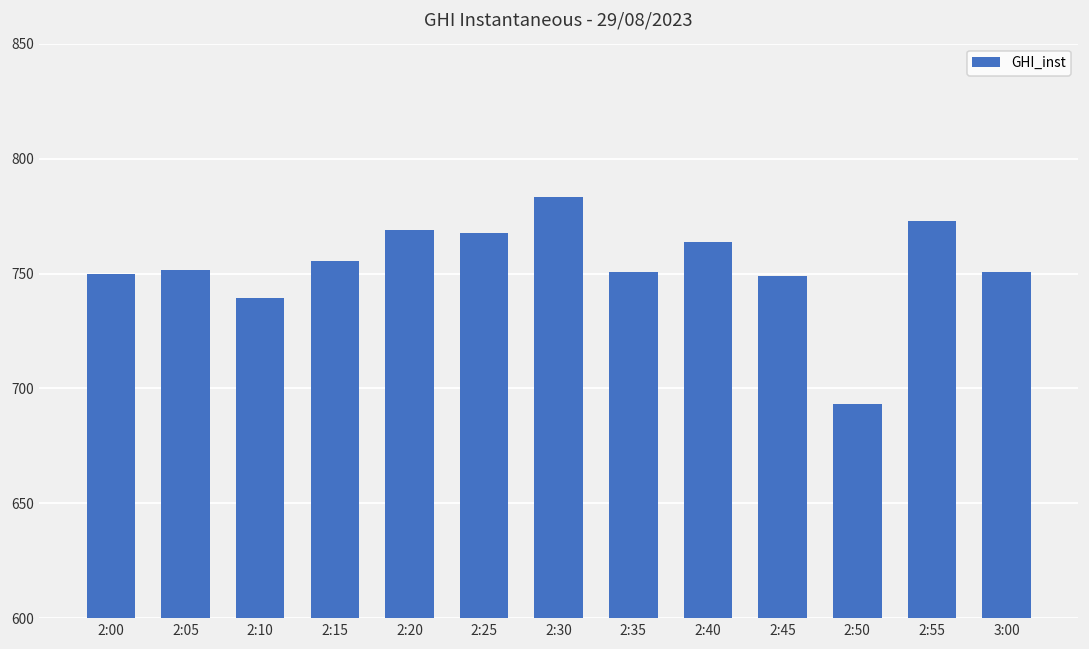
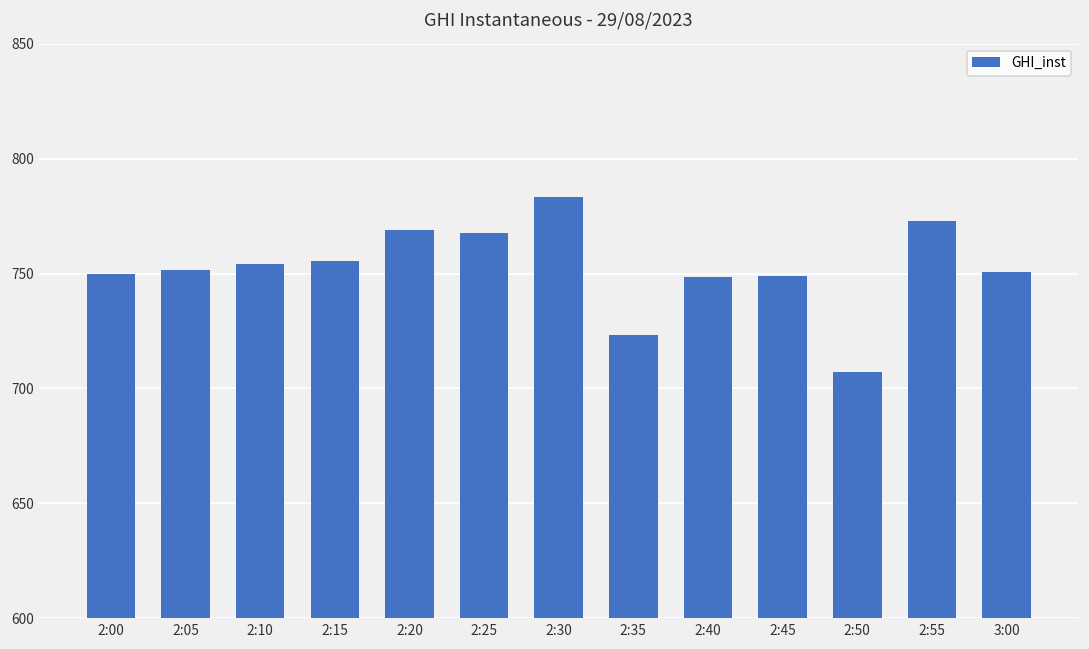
  {
    "2:00": 750,
    "2:05": 752,
-   "2:10": 739,
+   "2:10": 754,
    "2:15": 756,
    "2:20": 769,
    "2:25": 768,
    "2:30": 783,
-   "2:35": 751,
-   "2:40": 764,
+   "2:35": 723,
+   "2:40": 748,
    "2:45": 749,
-   "2:50": 693,
+   "2:50": 707,
    "2:55": 773,
    "3:00": 751
  }
